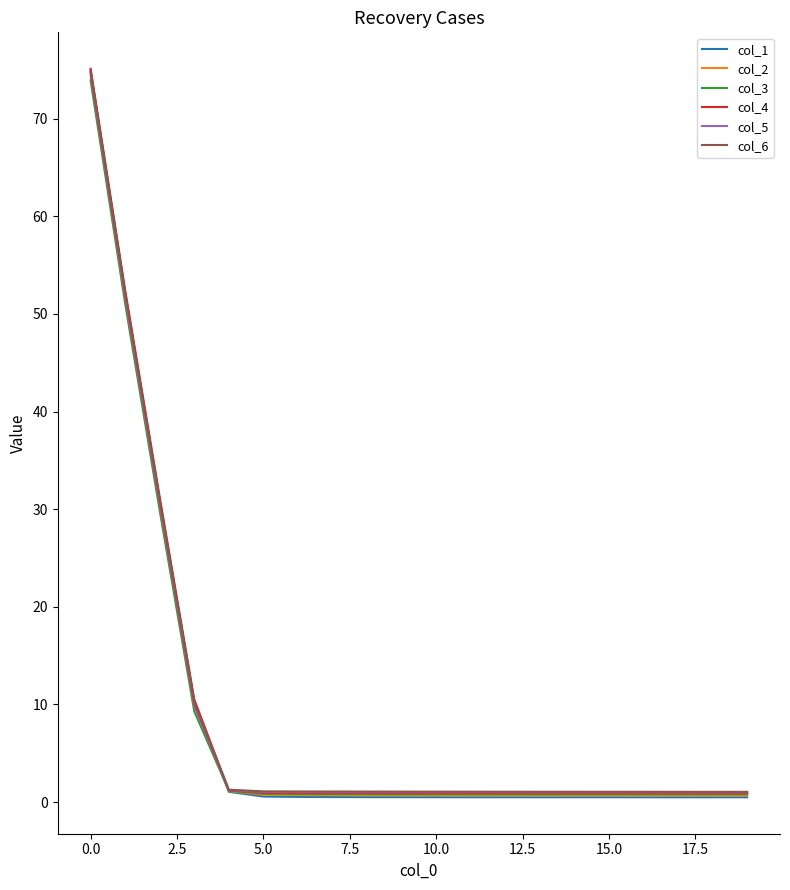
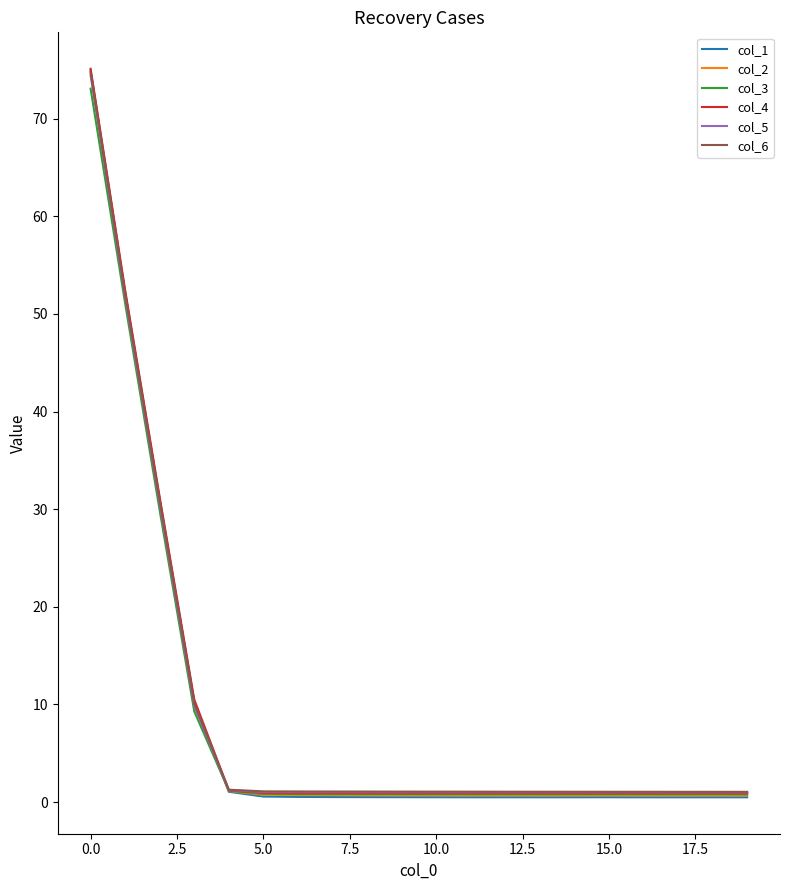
  {
    "col_3": {
-     "0.0": 74
+     "0.0": 73
    },
    "col_5": {
      "0.0": 74
    }
  }
